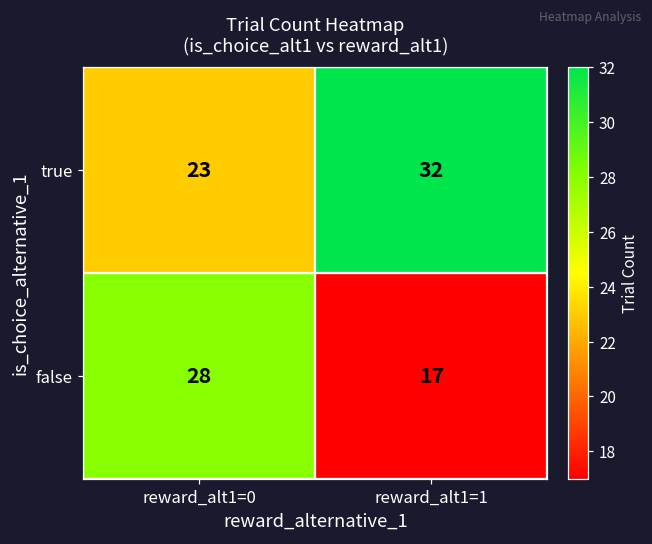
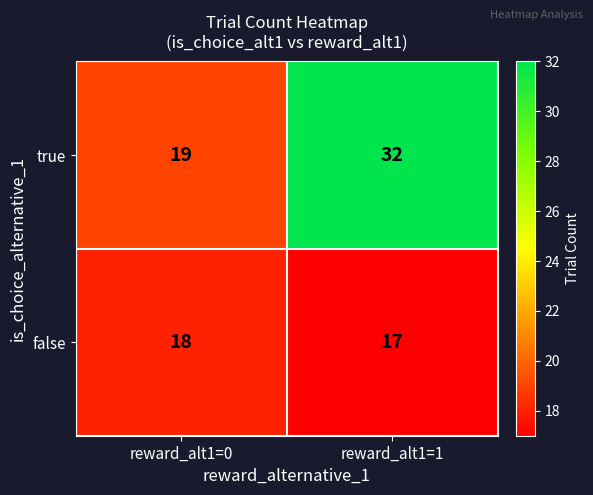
  {
    "true": {
-     "reward_alt1=0": 23,
+     "reward_alt1=0": 19,
      "reward_alt1=1": 32
    },
    "false": {
-     "reward_alt1=0": 28,
+     "reward_alt1=0": 18,
      "reward_alt1=1": 17
    }
  }
